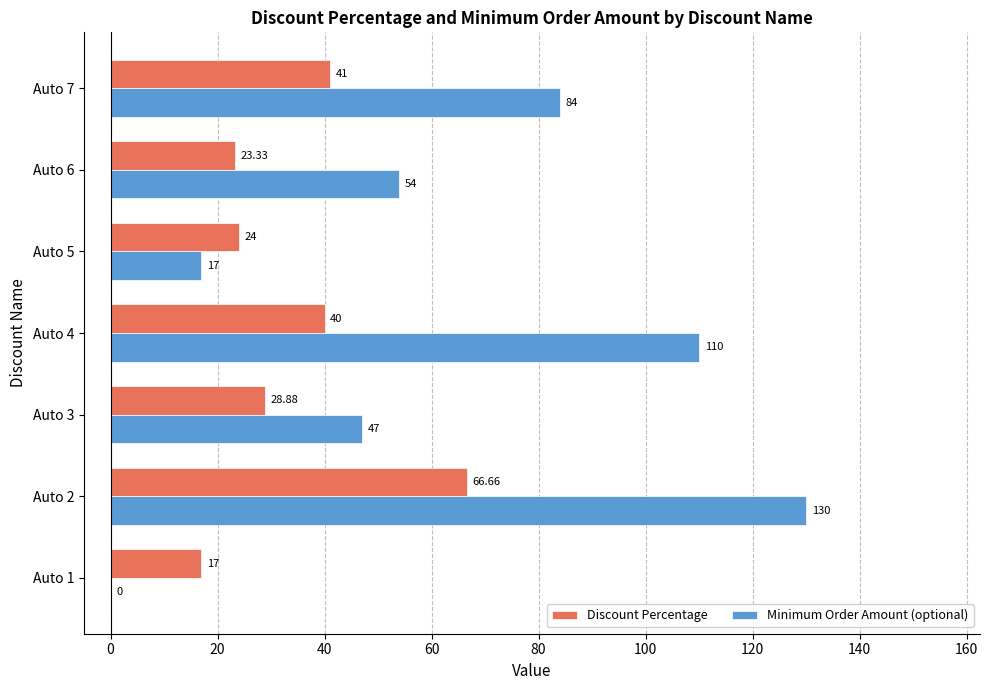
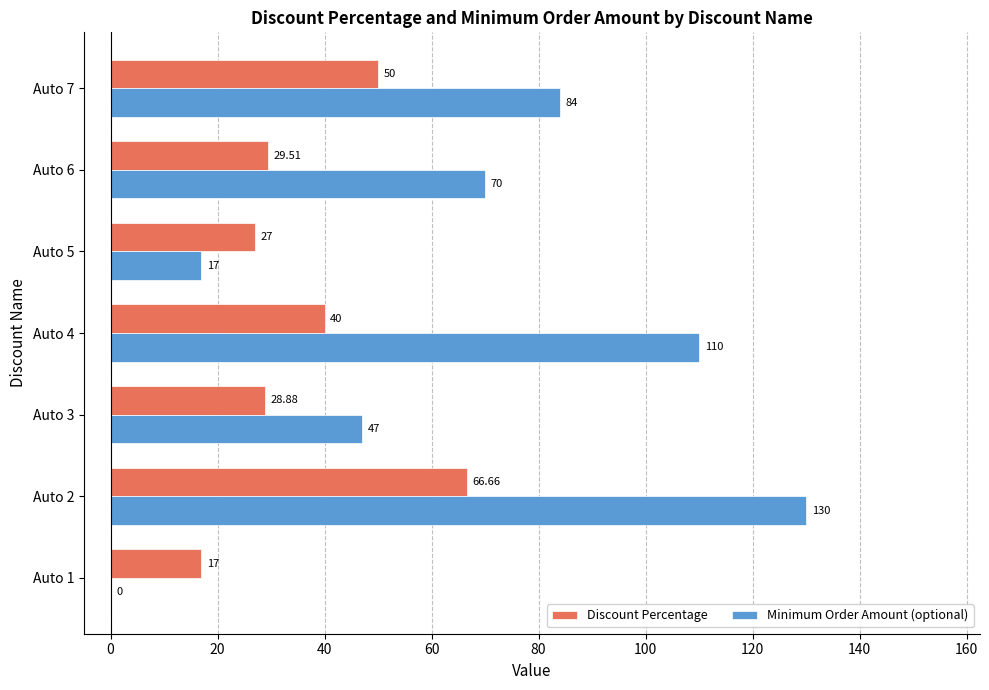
  {
    "Discount Percentage": {
-     "Auto 7": 41,
-     "Auto 6": 23.33,
-     "Auto 5": 24,
+     "Auto 7": 50,
+     "Auto 6": 29.51,
+     "Auto 5": 27,
      "Auto 4": 40,
      "Auto 3": 28.88,
      "Auto 2": 66.66,
      "Auto 1": 17
    },
    "Minimum Order Amount (optional)": {
      "Auto 7": 84,
-     "Auto 6": 54,
+     "Auto 6": 70,
      "Auto 5": 17,
      "Auto 4": 110,
      "Auto 3": 47,
      "Auto 2": 130,
      "Auto 1": 0
    }
  }
